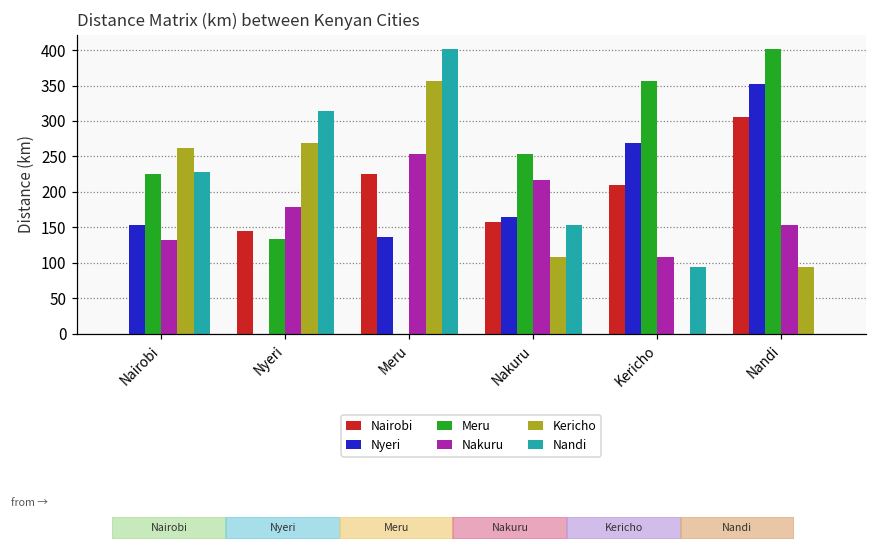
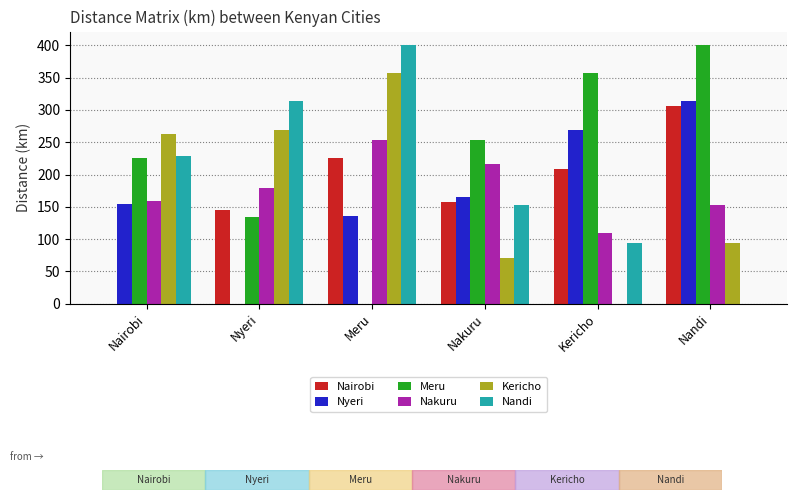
  {
    "Nairobi": {
      "Nairobi": 0,
      "Nyeri": 140,
      "Meru": 230,
      "Nakuru": 160,
      "Kericho": 210,
      "Nandi": 310
    },
    "Nyeri": {
      "Nairobi": 150,
      "Nyeri": 0,
      "Meru": 140,
      "Nakuru": 170,
      "Kericho": 270,
-     "Nandi": 350
+     "Nandi": 310
    },
    "Meru": {
      "Nairobi": 230,
      "Nyeri": 130,
      "Meru": 0,
      "Nakuru": 250,
      "Kericho": 360,
      "Nandi": 400
    },
    "Nakuru": {
-     "Nairobi": 130,
+     "Nairobi": 160,
      "Nyeri": 180,
      "Meru": 250,
      "Nakuru": 220,
      "Kericho": 110,
      "Nandi": 150
    },
    "Kericho": {
      "Nairobi": 260,
      "Nyeri": 270,
      "Meru": 360,
-     "Nakuru": 110,
+     "Nakuru": 70,
      "Kericho": 0,
      "Nandi": 90
    },
    "Nandi": {
      "Nairobi": 230,
      "Nyeri": 310,
      "Meru": 400,
      "Nakuru": 150,
      "Kericho": 90,
      "Nandi": 0
    }
  }
